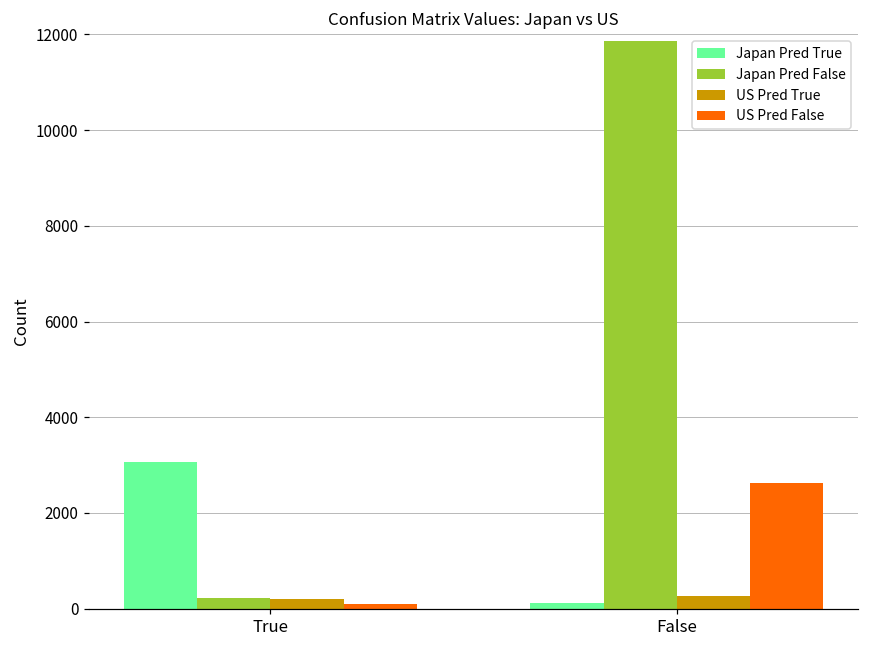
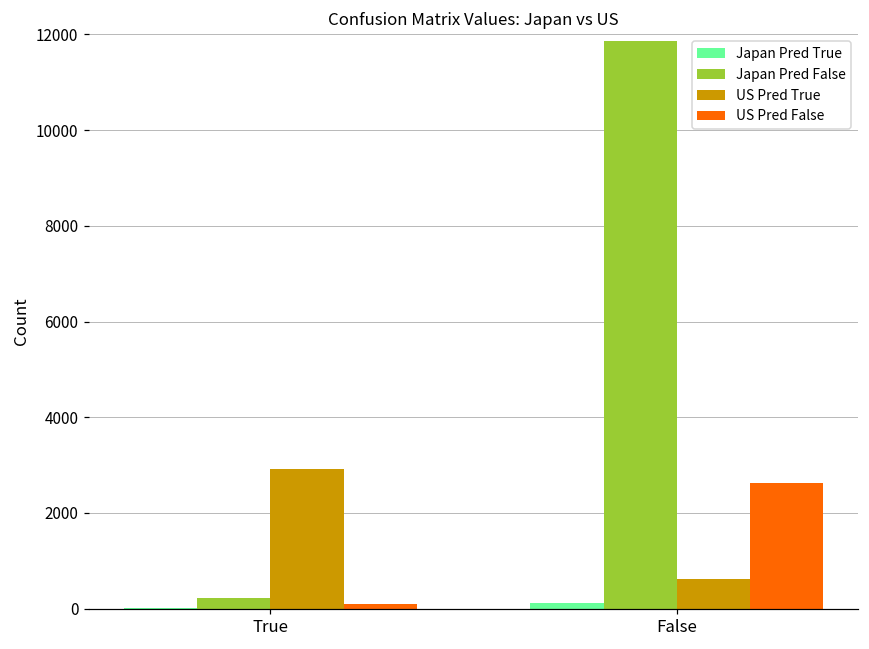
  {
    "Japan Pred True": {
-     "True": 3100,
+     "True": 0,
      "False": 100
    },
    "Japan Pred False": {
      "True": 200,
      "False": 11900
    },
    "US Pred True": {
-     "True": 200,
-     "False": 300
+     "True": 2900,
+     "False": 600
    },
    "US Pred False": {
      "True": 100,
      "False": 2600
    }
  }
